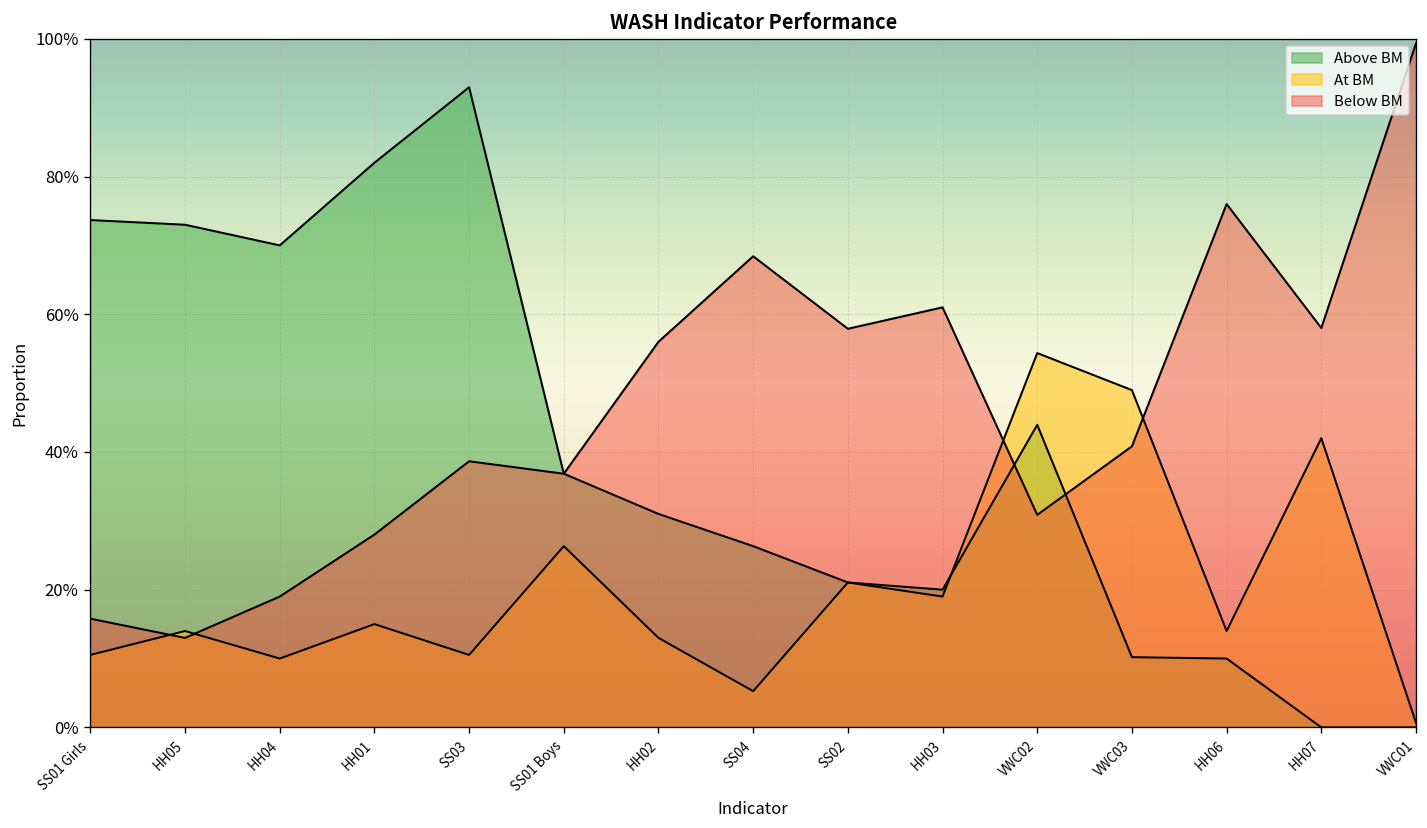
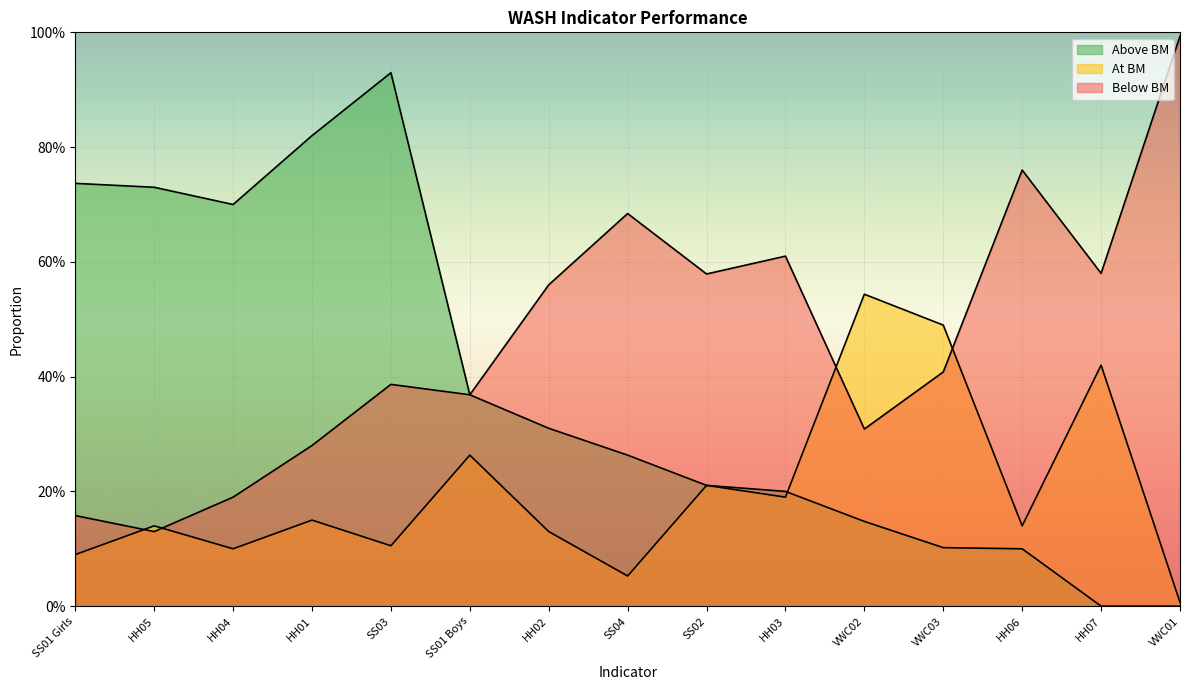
  {
    "Above BM": {
      "SS01 Girls": "74%",
      "HH05": "73%",
      "HH04": "70%",
      "HH01": "82%",
      "SS03": "93%",
      "HH02": "31%",
      "SS04": "26%",
      "HH03": "20%",
-     "VWC02": "44%",
+     "VWC02": "15%",
      "VWC03": "10%",
      "HH06": "10%",
      "HH07": "0%",
      "VWC01": "0%"
    },
    "At BM": {
-     "SS01 Girls": "11%",
+     "SS01 Girls": "9%",
      "HH05": "14%",
      "HH04": "10%",
      "HH01": "15%",
      "SS03": "11%",
      "SS01 Boys": "26%",
      "HH02": "13%",
      "SS04": "5%",
      "HH03": "19%",
      "VWC02": "54%",
      "VWC03": "49%",
      "HH06": "14%",
      "HH07": "42%",
      "VWC01": "1%"
    },
    "Below BM": {
      "SS01 Girls": "16%",
      "HH05": "13%",
      "HH04": "19%",
      "HH01": "28%",
      "SS03": "39%",
      "HH02": "56%",
      "SS04": "68%",
      "SS02": "58%",
      "HH03": "61%",
      "VWC02": "31%",
      "VWC03": "41%",
      "HH06": "76%",
      "HH07": "58%",
      "VWC01": "99%"
    }
  }
